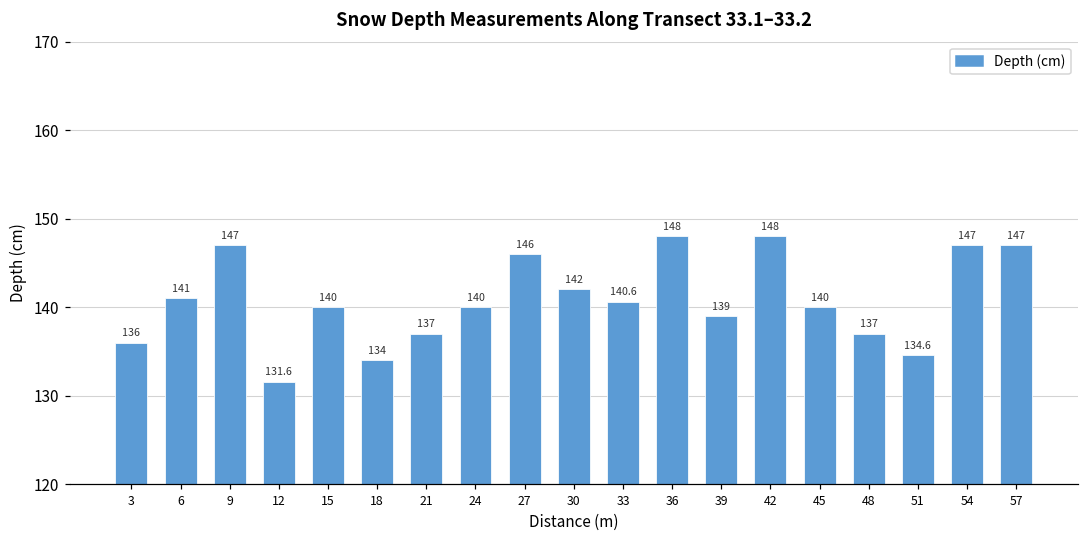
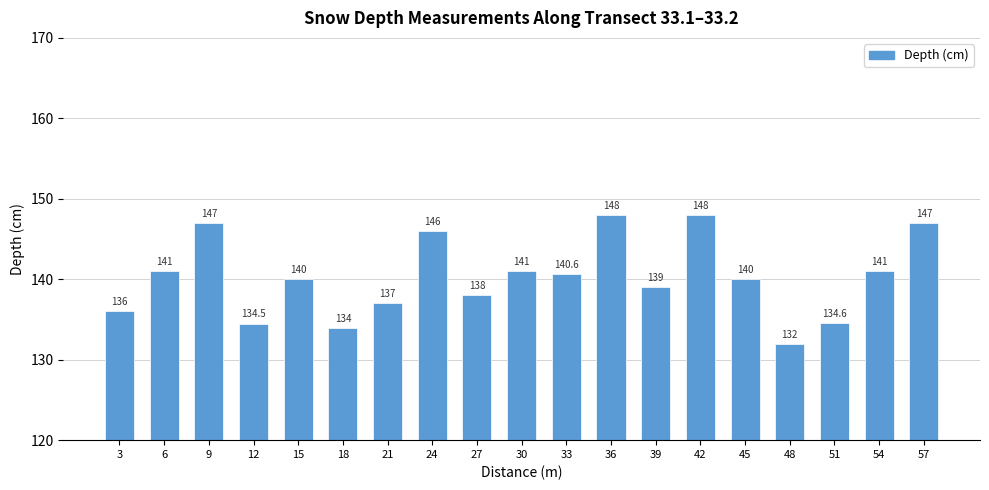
  {
    "3": 136,
    "6": 141,
    "9": 147,
-   "12": 131.6,
+   "12": 134.5,
    "15": 140,
    "18": 134,
    "21": 137,
-   "24": 140,
-   "27": 146,
-   "30": 142,
+   "24": 146,
+   "27": 138,
+   "30": 141,
    "33": 140.6,
    "36": 148,
    "39": 139,
    "42": 148,
    "45": 140,
-   "48": 137,
+   "48": 132,
    "51": 134.6,
-   "54": 147,
+   "54": 141,
    "57": 147
  }
